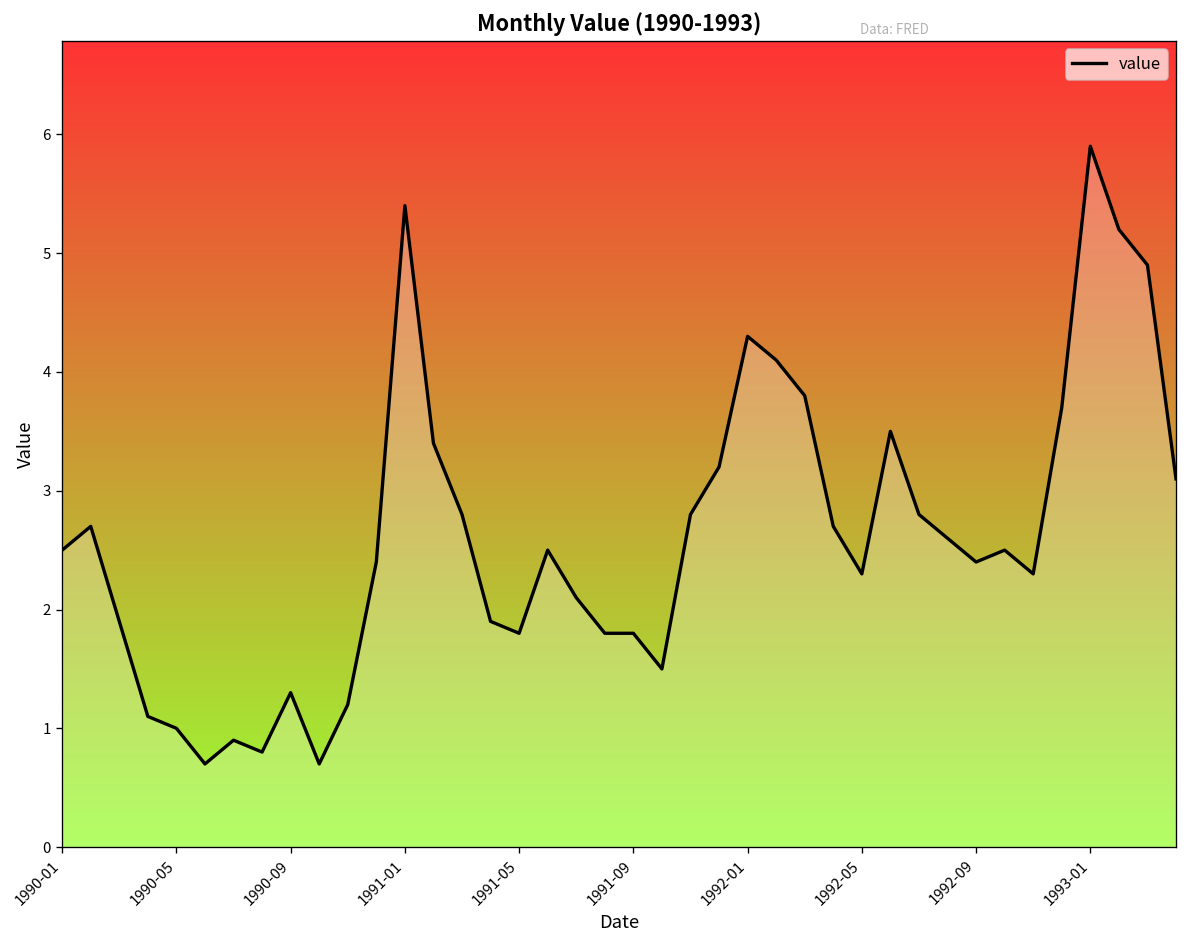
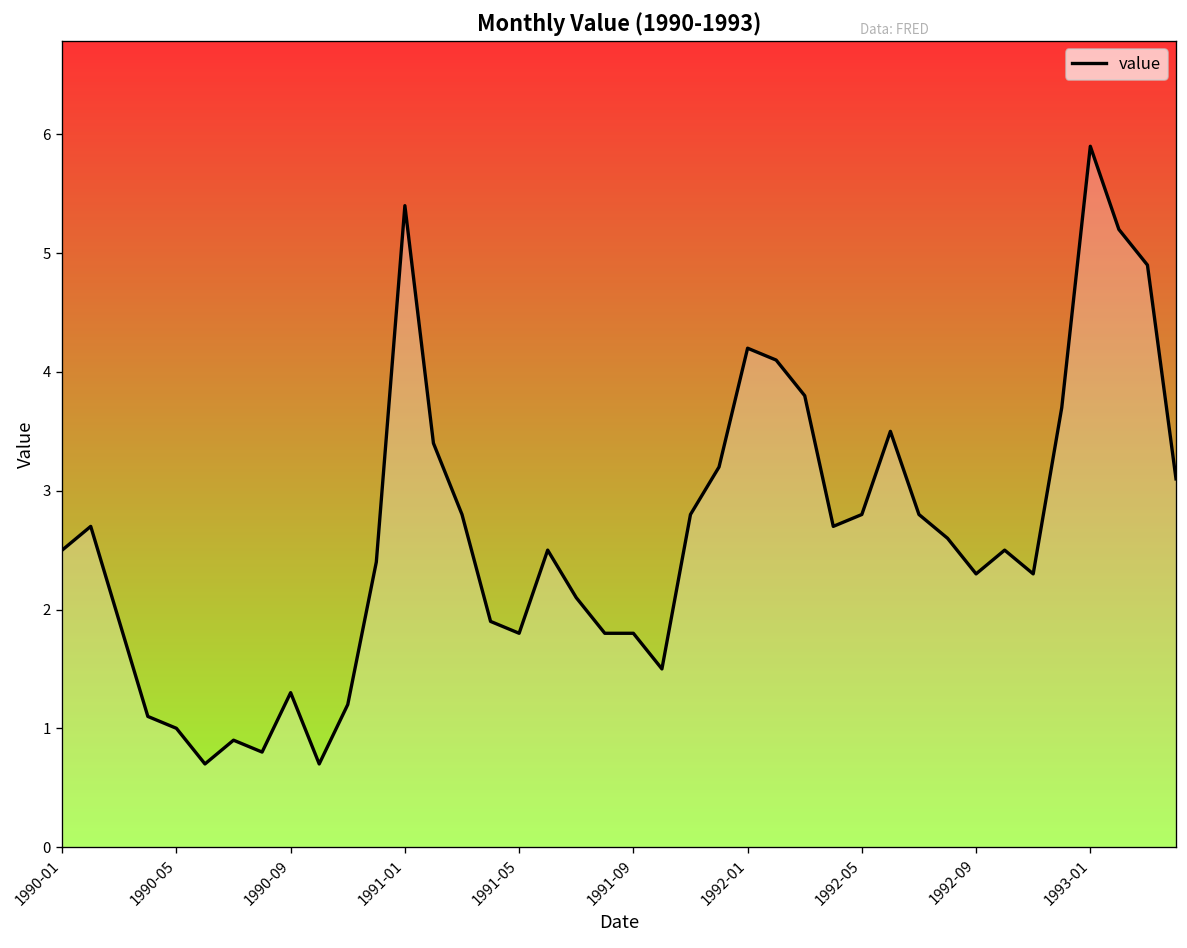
  {
    "1990-01": 2.5,
    "1990-05": 1.0,
    "1990-09": 1.3,
    "1991-01": 5.4,
    "1991-05": 1.8,
    "1991-09": 1.8,
-   "1992-01": 4.3,
-   "1992-05": 2.3,
-   "1992-09": 2.4,
+   "1992-01": 4.2,
+   "1992-05": 2.8,
+   "1992-09": 2.3,
    "1993-01": 5.9
  }
